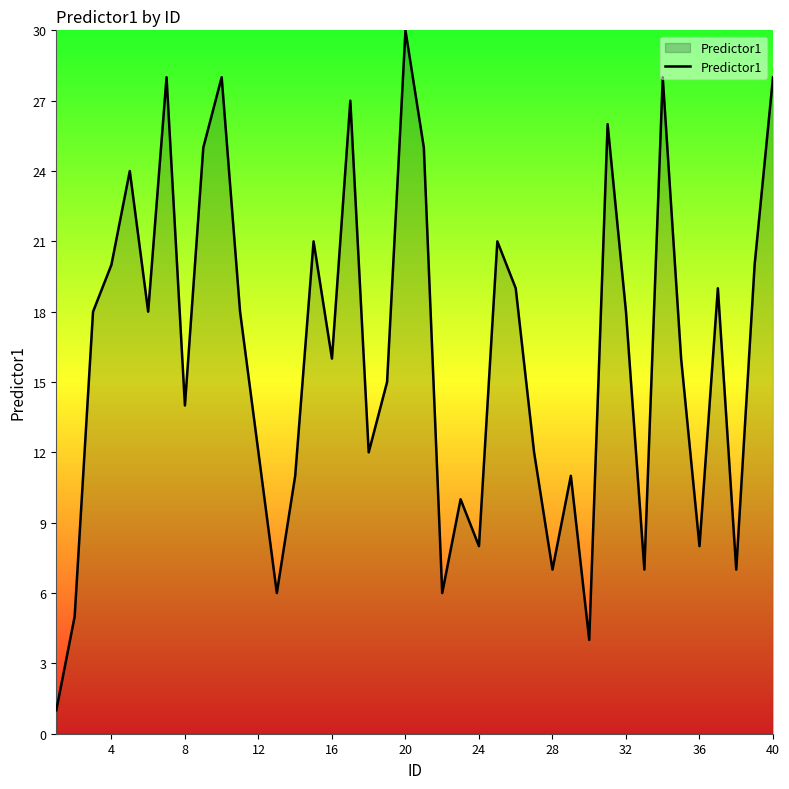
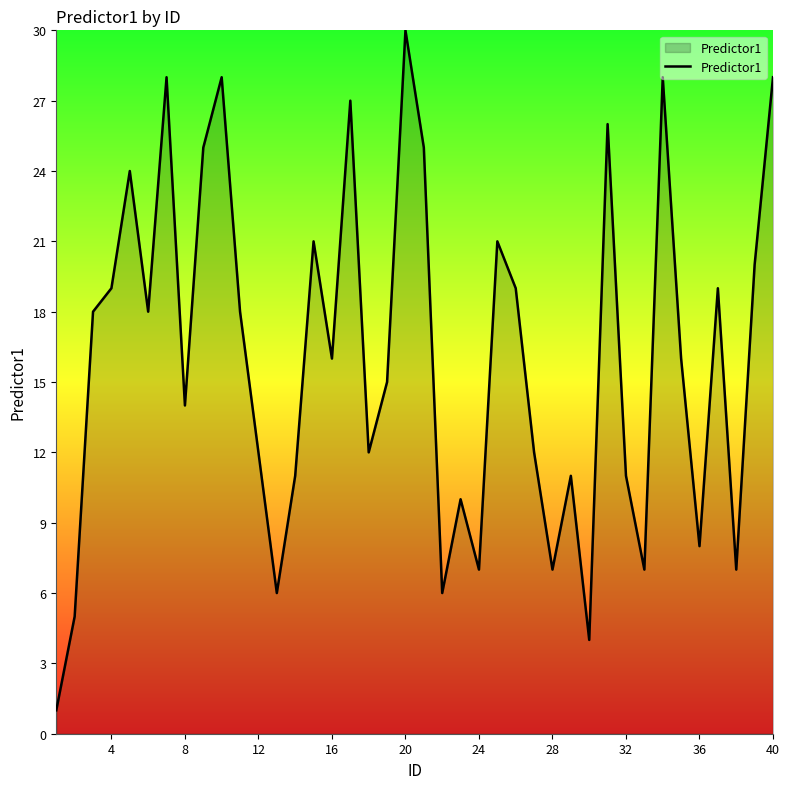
  {
-   "4": 20,
+   "4": 19,
    "8": 14,
    "12": 12,
    "16": 16,
    "20": 30,
-   "24": 8,
+   "24": 7,
    "28": 7,
-   "32": 18,
+   "32": 11,
    "36": 8,
    "40": 28
  }
